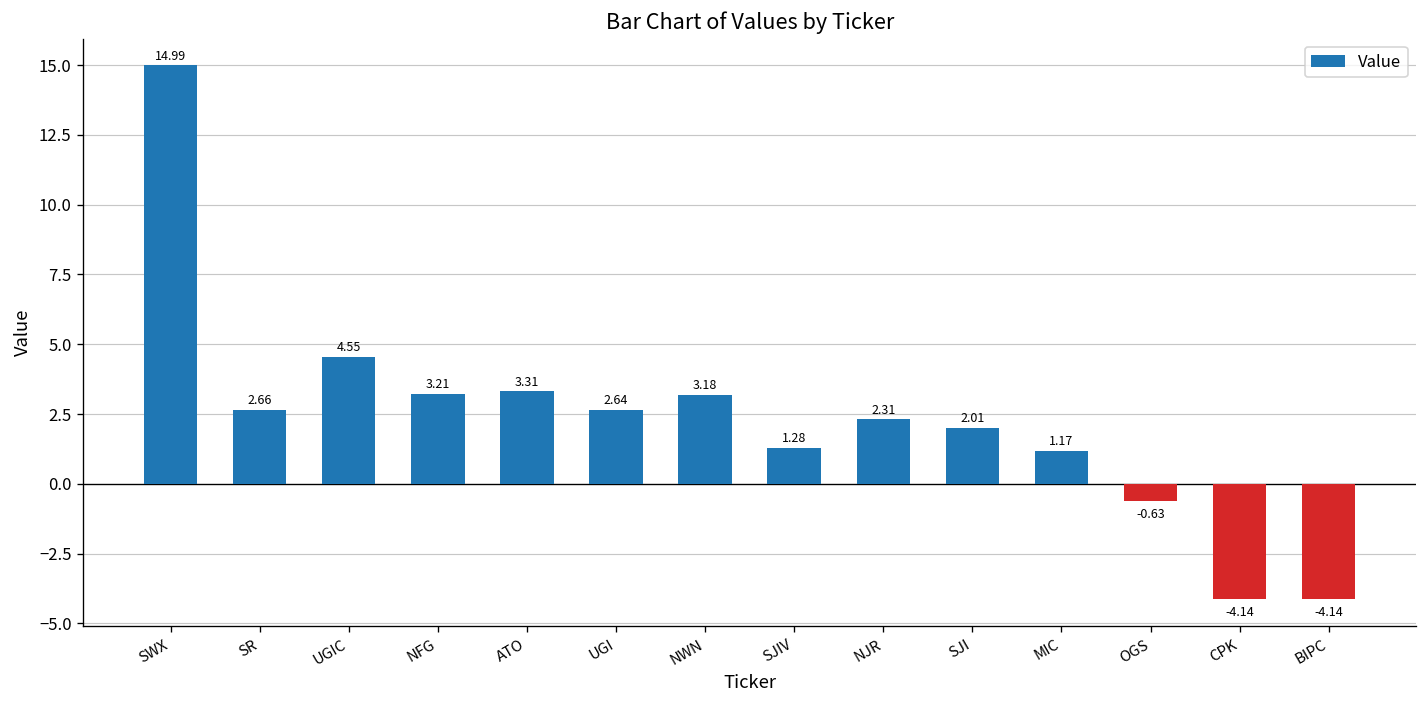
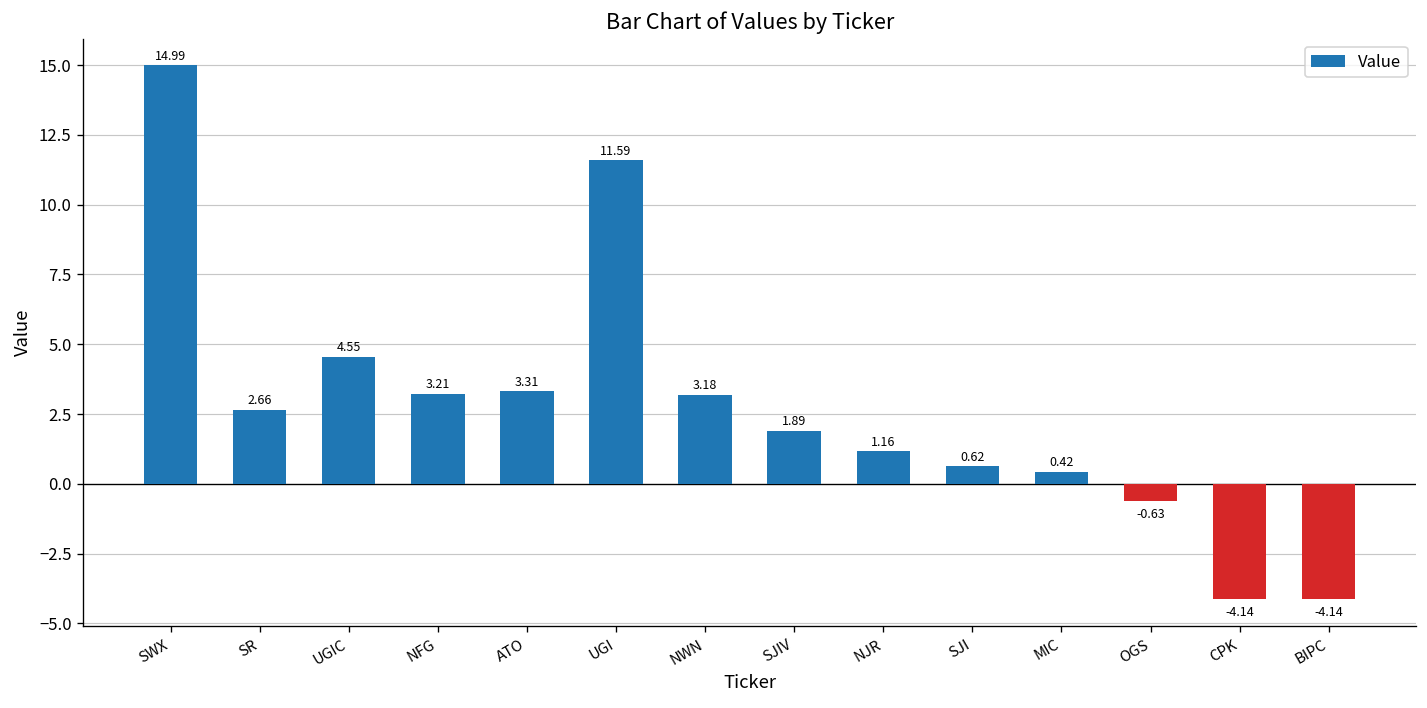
  {
    "SWX": 14.99,
    "SR": 2.66,
    "UGIC": 4.55,
    "NFG": 3.21,
    "ATO": 3.31,
-   "UGI": 2.64,
+   "UGI": 11.59,
    "NWN": 3.18,
-   "SJIV": 1.28,
-   "NJR": 2.31,
-   "SJI": 2.01,
-   "MIC": 1.17,
+   "SJIV": 1.89,
+   "NJR": 1.16,
+   "SJI": 0.62,
+   "MIC": 0.42,
    "OGS": -0.63,
    "CPK": -4.14,
    "BIPC": -4.14
  }
